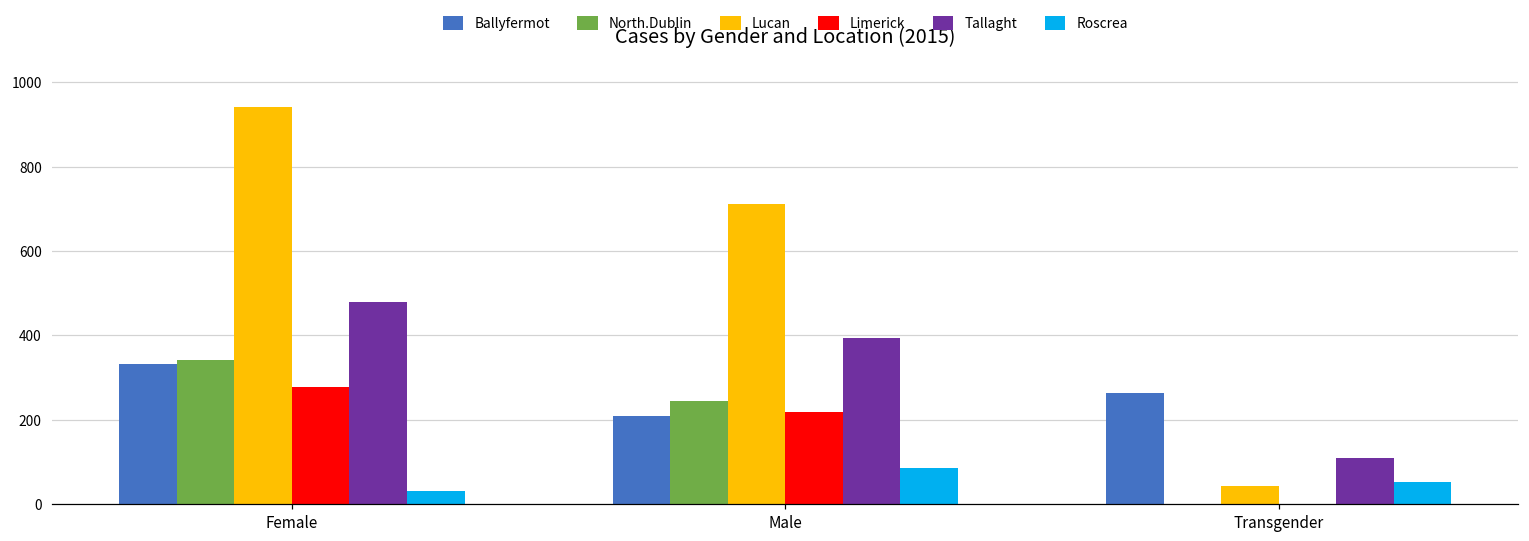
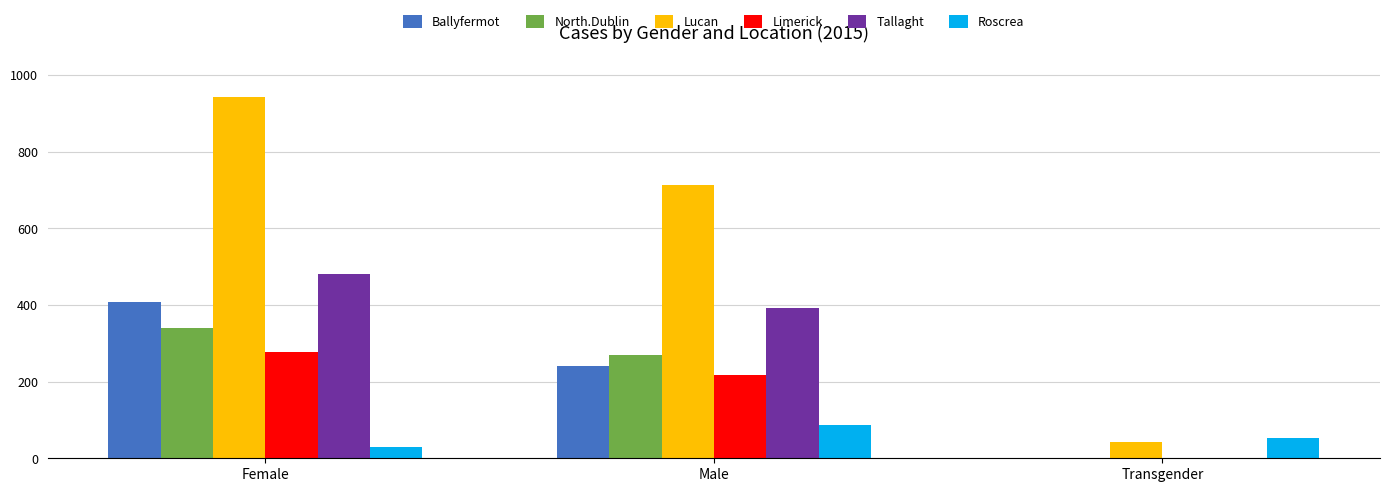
  {
    "Ballyfermot": {
-     "Female": 330,
-     "Male": 210,
-     "Transgender": 260
+     "Female": 410,
+     "Male": 240,
+     "Transgender": 0
    },
    "North.Dublin": {
      "Female": 340,
-     "Male": 240,
+     "Male": 270,
      "Transgender": 0
    },
    "Lucan": {
      "Female": 940,
      "Male": 710,
      "Transgender": 40
    },
    "Limerick": {
      "Female": 280,
      "Male": 220,
      "Transgender": 0
    },
    "Tallaght": {
      "Female": 480,
      "Male": 390,
-     "Transgender": 110
+     "Transgender": 0
    },
    "Roscrea": {
      "Female": 30,
      "Male": 90,
      "Transgender": 50
    }
  }
